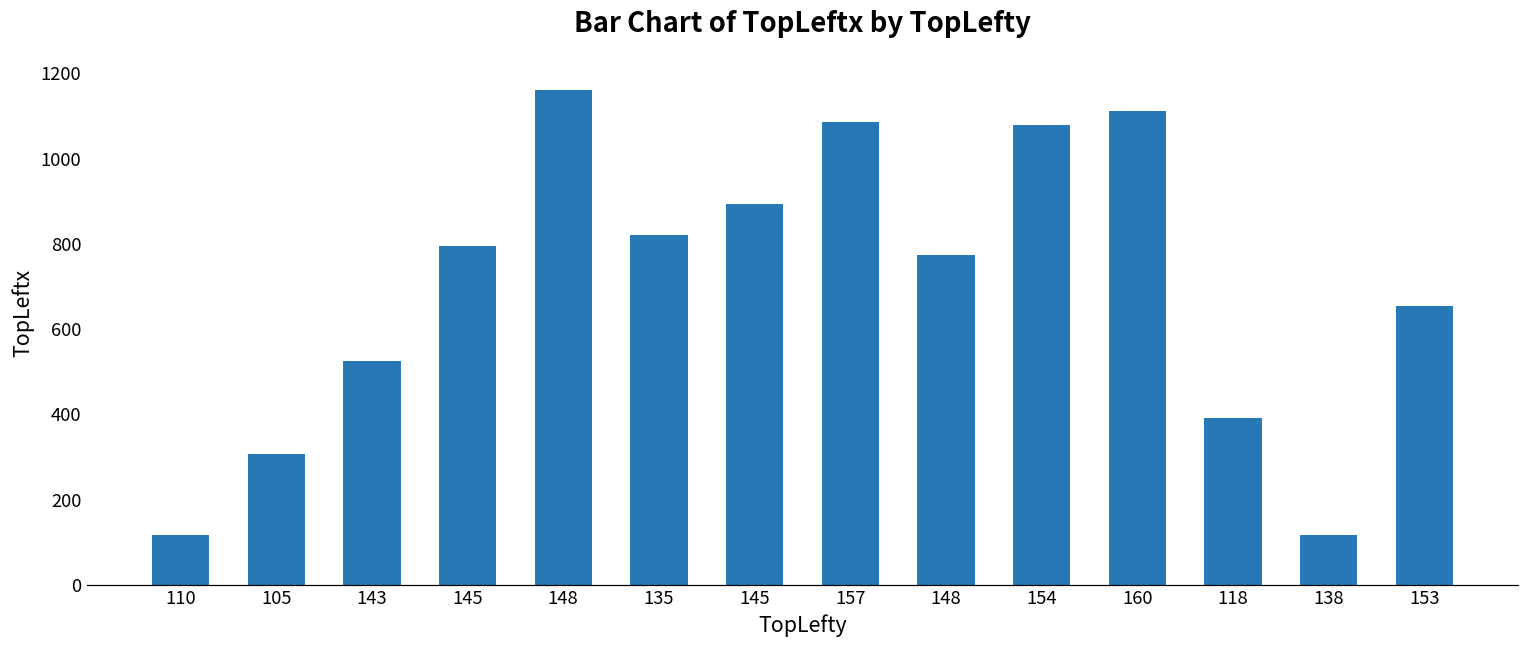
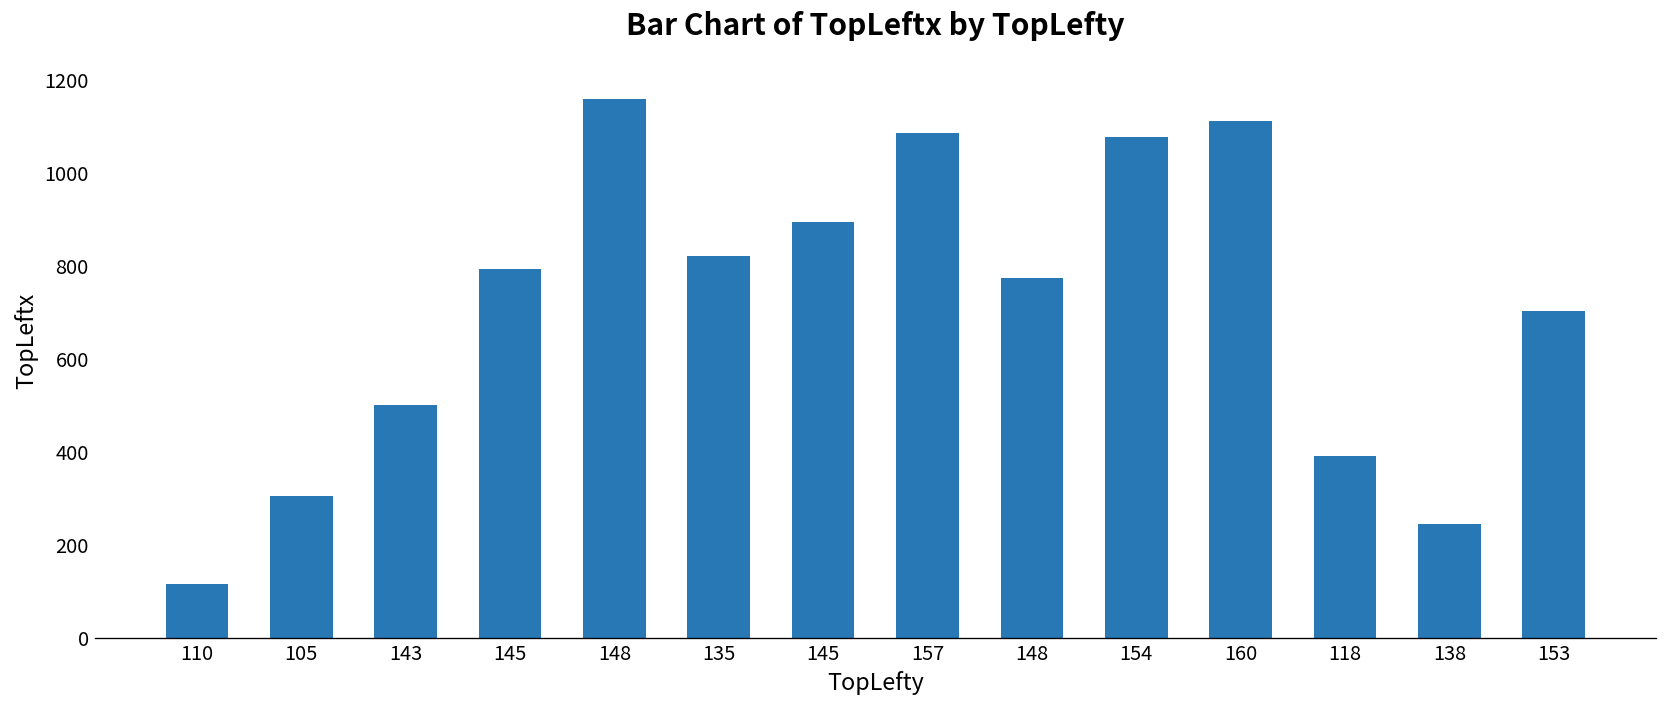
  {
    "110": 120,
    "105": 310,
-   "143": 530,
+   "143": 500,
    "135": 820,
    "157": 1090,
    "154": 1080,
    "160": 1110,
    "118": 390,
-   "138": 120,
-   "153": 650
+   "138": 250,
+   "153": 700
  }
